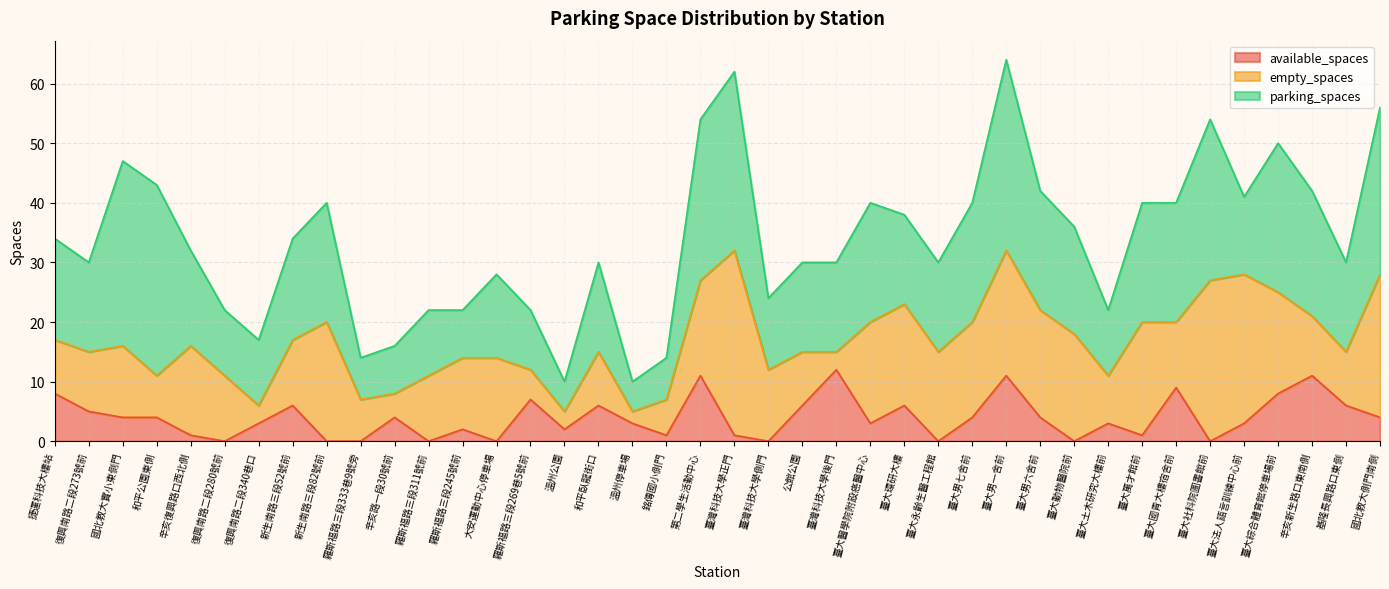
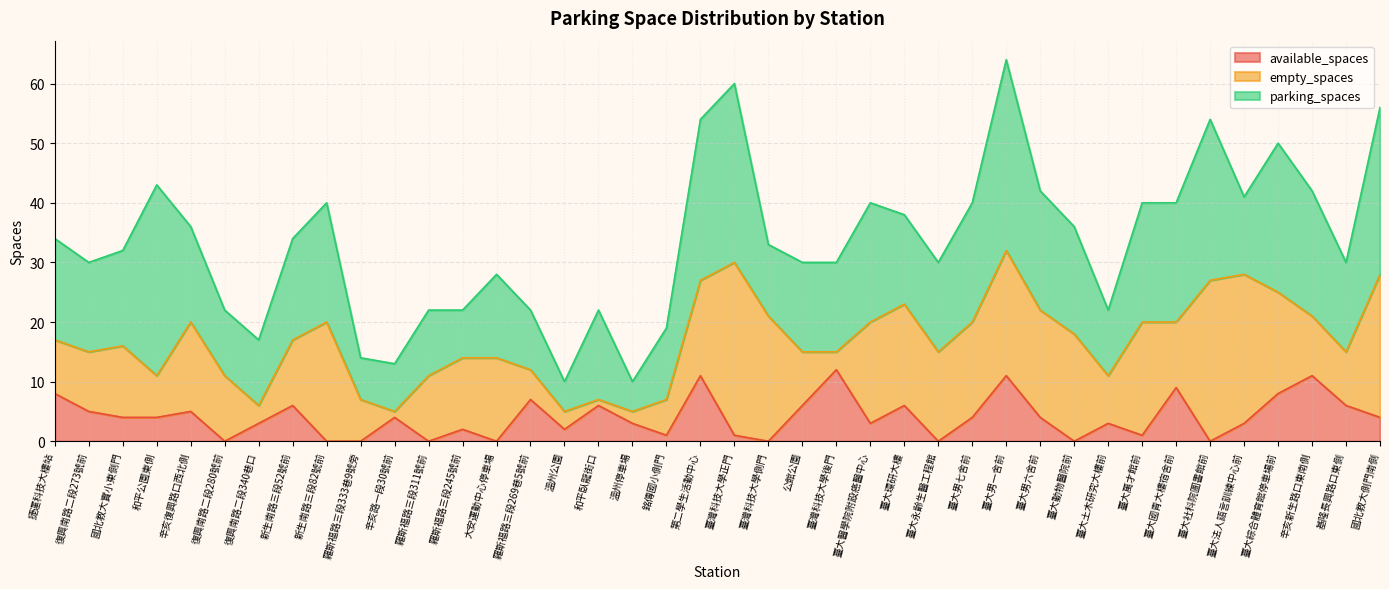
  {
    "available_spaces": {
      "捷運科技大樓站": 8,
      "復興南路二段273號前": 5,
      "國北教大實小東側門": 4,
      "和平公園東側": 4,
-     "辛亥復興路口西北側": 1,
+     "辛亥復興路口西北側": 5,
      "復興南路二段280號前": 0,
      "復興南路二段340巷口": 3,
      "新生南路三段52號前": 6,
      "新生南路三段82號前": 0,
      "羅斯福路三段333巷9號旁": 0,
      "辛亥路一段30號前": 4,
      "羅斯福路三段311號前": 0,
      "羅斯福路三段245號前": 2,
      "大安運動中心停車場": 0,
      "羅斯福路三段269巷5號前": 7,
      "溫州公園": 2,
      "和平臥龍街口": 6,
      "溫州停車場": 3,
      "銘傳國小側門": 1,
      "第二學生活動中心": 11,
      "臺灣科技大學正門": 1,
      "臺灣科技大學側門": 0,
      "公館公園": 6,
      "臺灣科技大學後門": 12,
      "臺大醫學院附設癌醫中心": 3,
      "臺大環研大樓": 6,
      "臺大永齡生醫工程館": 0,
      "臺大男七舍前": 4,
      "臺大男一舍前": 11,
      "臺大男六舍前": 4,
      "臺大動物醫院前": 0,
      "臺大土木研究大樓前": 3,
      "臺大萬才館前": 1,
      "臺大國青大樓宿舍前": 9,
      "臺大社科院圖書館前": 0,
      "臺大法人語言訓練中心前": 3,
      "臺大綜合體育館停車場前": 8,
      "辛亥新生路口東南側": 11,
      "基隆長興路口東側": 6,
      "國北教大側門南側": 4
    },
    "empty_spaces": {
      "捷運科技大樓站": 9,
      "復興南路二段273號前": 10,
      "國北教大實小東側門": 12,
      "和平公園東側": 7,
      "辛亥復興路口西北側": 15,
      "復興南路二段280號前": 11,
      "復興南路二段340巷口": 3,
      "新生南路三段52號前": 11,
      "新生南路三段82號前": 20,
      "羅斯福路三段333巷9號旁": 7,
-     "辛亥路一段30號前": 4,
+     "辛亥路一段30號前": 1,
      "羅斯福路三段311號前": 11,
      "羅斯福路三段245號前": 12,
      "大安運動中心停車場": 14,
      "羅斯福路三段269巷5號前": 5,
      "溫州公園": 3,
-     "和平臥龍街口": 9,
+     "和平臥龍街口": 1,
      "溫州停車場": 2,
      "銘傳國小側門": 6,
      "第二學生活動中心": 16,
-     "臺灣科技大學正門": 31,
-     "臺灣科技大學側門": 12,
+     "臺灣科技大學正門": 29,
+     "臺灣科技大學側門": 21,
      "公館公園": 9,
      "臺灣科技大學後門": 3,
      "臺大醫學院附設癌醫中心": 17,
      "臺大環研大樓": 17,
      "臺大永齡生醫工程館": 15,
      "臺大男七舍前": 16,
      "臺大男一舍前": 21,
      "臺大男六舍前": 18,
      "臺大動物醫院前": 18,
      "臺大土木研究大樓前": 8,
      "臺大萬才館前": 19,
      "臺大國青大樓宿舍前": 11,
      "臺大社科院圖書館前": 27,
      "臺大法人語言訓練中心前": 25,
      "臺大綜合體育館停車場前": 17,
      "辛亥新生路口東南側": 10,
      "基隆長興路口東側": 9,
      "國北教大側門南側": 24
    },
    "parking_spaces": {
      "捷運科技大樓站": 17,
      "復興南路二段273號前": 15,
-     "國北教大實小東側門": 31,
+     "國北教大實小東側門": 16,
      "和平公園東側": 32,
      "辛亥復興路口西北側": 16,
      "復興南路二段280號前": 11,
      "復興南路二段340巷口": 11,
      "新生南路三段52號前": 17,
      "新生南路三段82號前": 20,
      "羅斯福路三段333巷9號旁": 7,
      "辛亥路一段30號前": 8,
      "羅斯福路三段311號前": 11,
      "羅斯福路三段245號前": 8,
      "大安運動中心停車場": 14,
      "羅斯福路三段269巷5號前": 10,
      "溫州公園": 5,
      "和平臥龍街口": 15,
      "溫州停車場": 5,
-     "銘傳國小側門": 7,
+     "銘傳國小側門": 12,
      "第二學生活動中心": 27,
      "臺灣科技大學正門": 30,
      "臺灣科技大學側門": 12,
      "公館公園": 15,
      "臺灣科技大學後門": 15,
      "臺大醫學院附設癌醫中心": 20,
      "臺大環研大樓": 15,
      "臺大永齡生醫工程館": 15,
      "臺大男七舍前": 20,
      "臺大男一舍前": 32,
      "臺大男六舍前": 20,
      "臺大動物醫院前": 18,
      "臺大土木研究大樓前": 11,
      "臺大萬才館前": 20,
      "臺大國青大樓宿舍前": 20,
      "臺大社科院圖書館前": 27,
      "臺大法人語言訓練中心前": 13,
      "臺大綜合體育館停車場前": 25,
      "辛亥新生路口東南側": 21,
      "基隆長興路口東側": 15,
      "國北教大側門南側": 28
    }
  }
